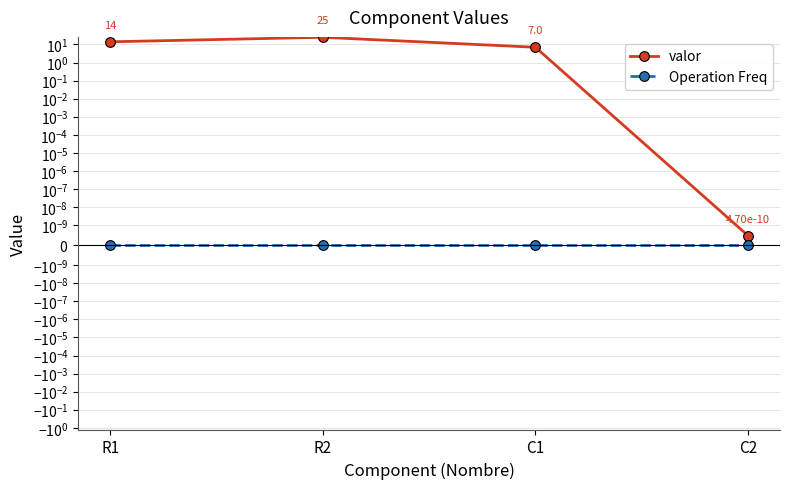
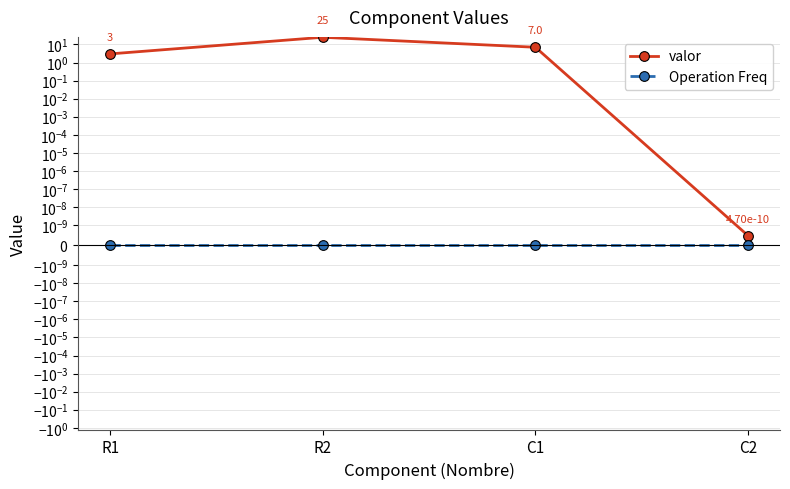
  {
    "valor": {
-     "R1": "14",
+     "R1": "3",
      "R2": "25",
      "C1": "7.0",
      "C2": "4.70e-10"
    }
  }
